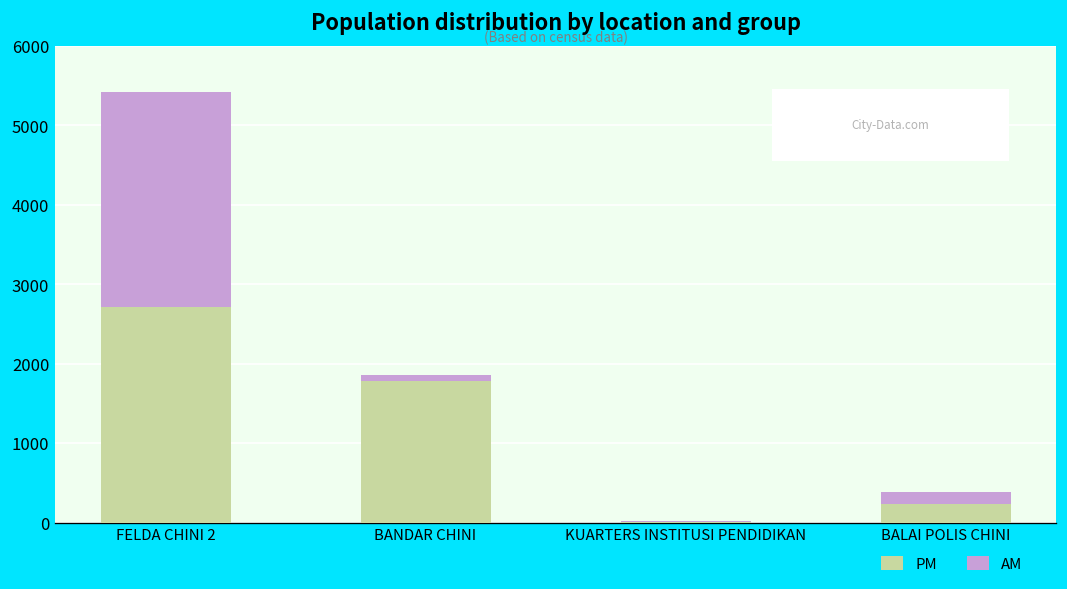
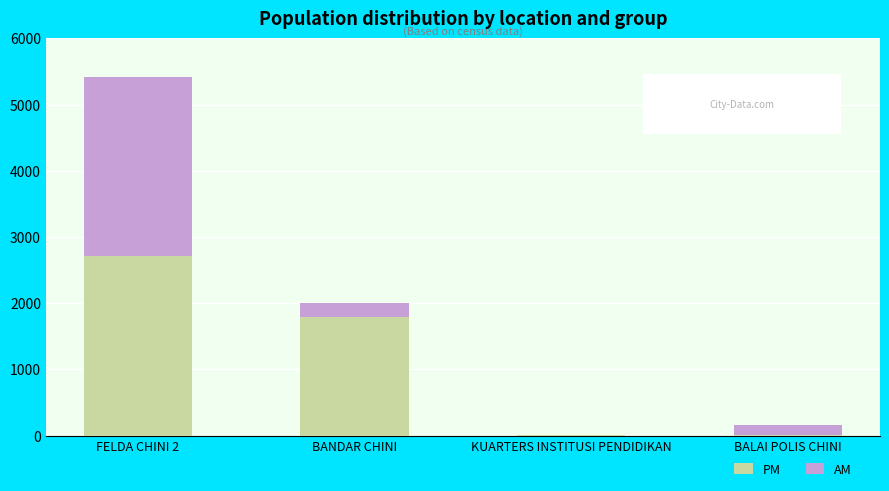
  {
    "PM": {
      "FELDA CHINI 2": 2700,
      "BANDAR CHINI": 1800,
-     "BALAI POLIS CHINI": 200
+     "BALAI POLIS CHINI": 0
    },
    "AM": {
      "FELDA CHINI 2": 2700,
-     "BANDAR CHINI": 100,
+     "BANDAR CHINI": 200,
      "BALAI POLIS CHINI": 200
    }
  }
